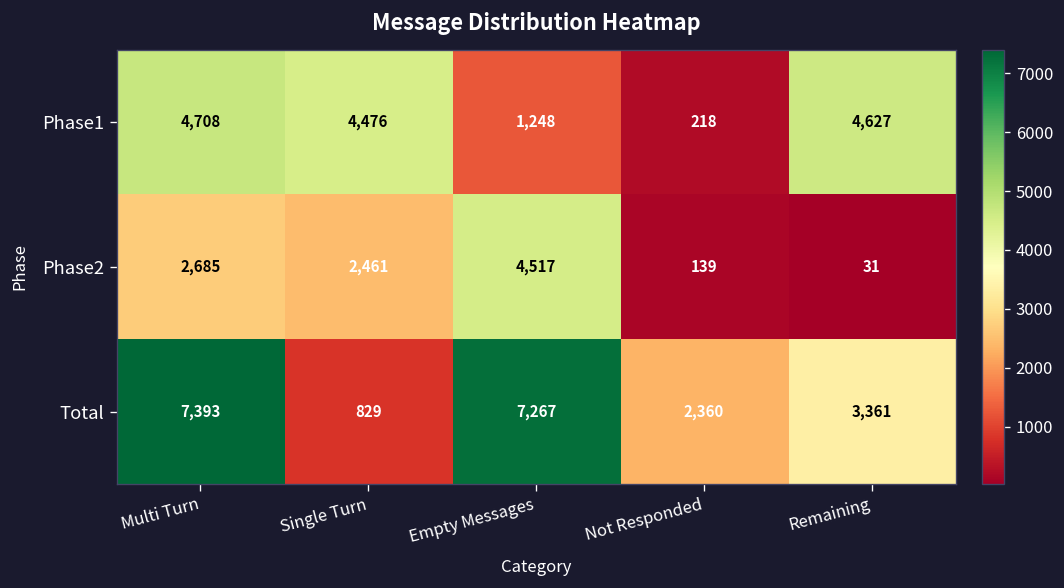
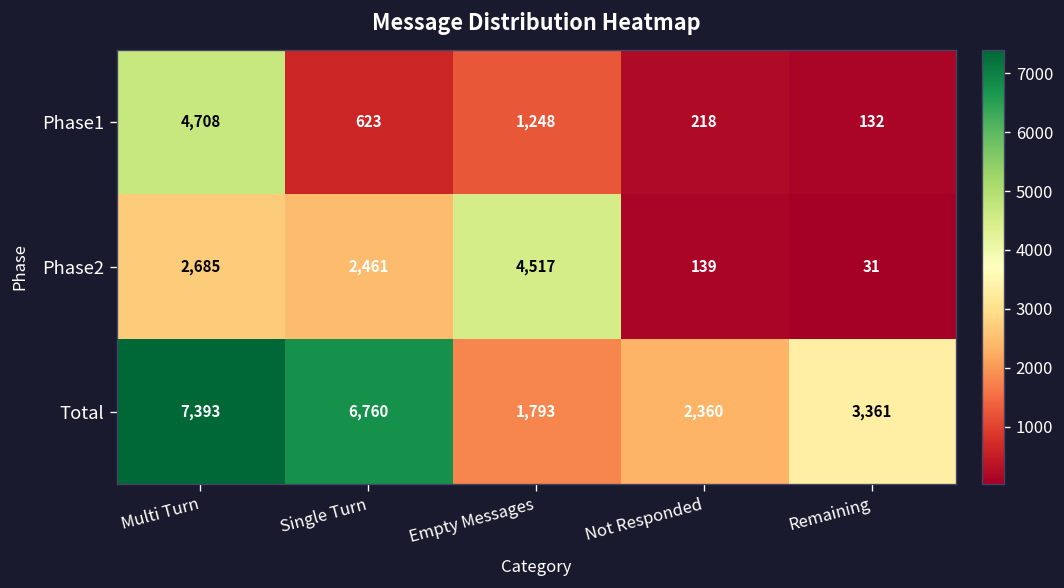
  {
    "Phase1": {
      "Multi Turn": "4,708",
-     "Single Turn": "4,476",
+     "Single Turn": "623",
      "Empty Messages": "1,248",
      "Not Responded": "218",
-     "Remaining": "4,627"
+     "Remaining": "132"
    },
    "Phase2": {
      "Multi Turn": "2,685",
      "Single Turn": "2,461",
      "Empty Messages": "4,517",
      "Not Responded": "139",
      "Remaining": "31"
    },
    "Total": {
      "Multi Turn": "7,393",
-     "Single Turn": "829",
-     "Empty Messages": "7,267",
+     "Single Turn": "6,760",
+     "Empty Messages": "1,793",
      "Not Responded": "2,360",
      "Remaining": "3,361"
    }
  }
